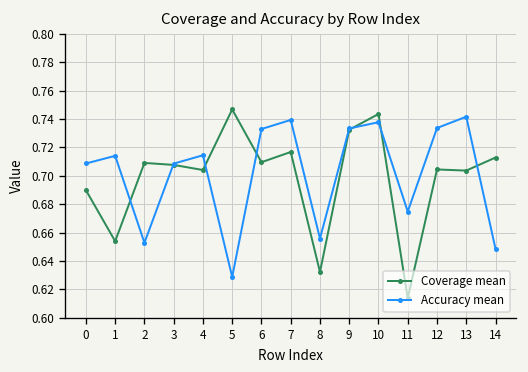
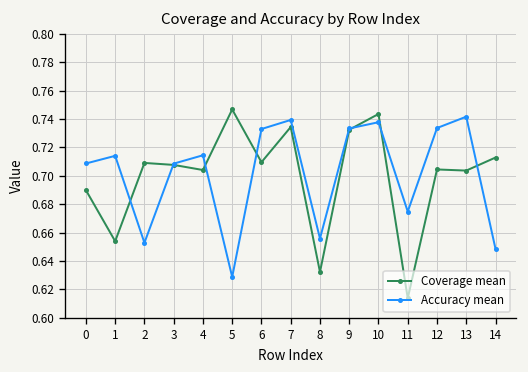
  {
    "Coverage mean": {
      "0": 0.690,
      "1": 0.654,
      "2": 0.709,
      "4": 0.704,
      "5": 0.747,
      "6": 0.710,
-     "7": 0.717,
+     "7": 0.734,
      "8": 0.632,
      "10": 0.744,
      "12": 0.705,
      "13": 0.704,
      "14": 0.713
    },
    "Accuracy mean": {
      "0": 0.709,
      "1": 0.714,
      "2": 0.653,
      "4": 0.715,
      "5": 0.629,
      "6": 0.733,
      "7": 0.739,
      "8": 0.656,
      "10": 0.738,
      "11": 0.675,
      "12": 0.734,
      "13": 0.742,
      "14": 0.649
    }
  }
